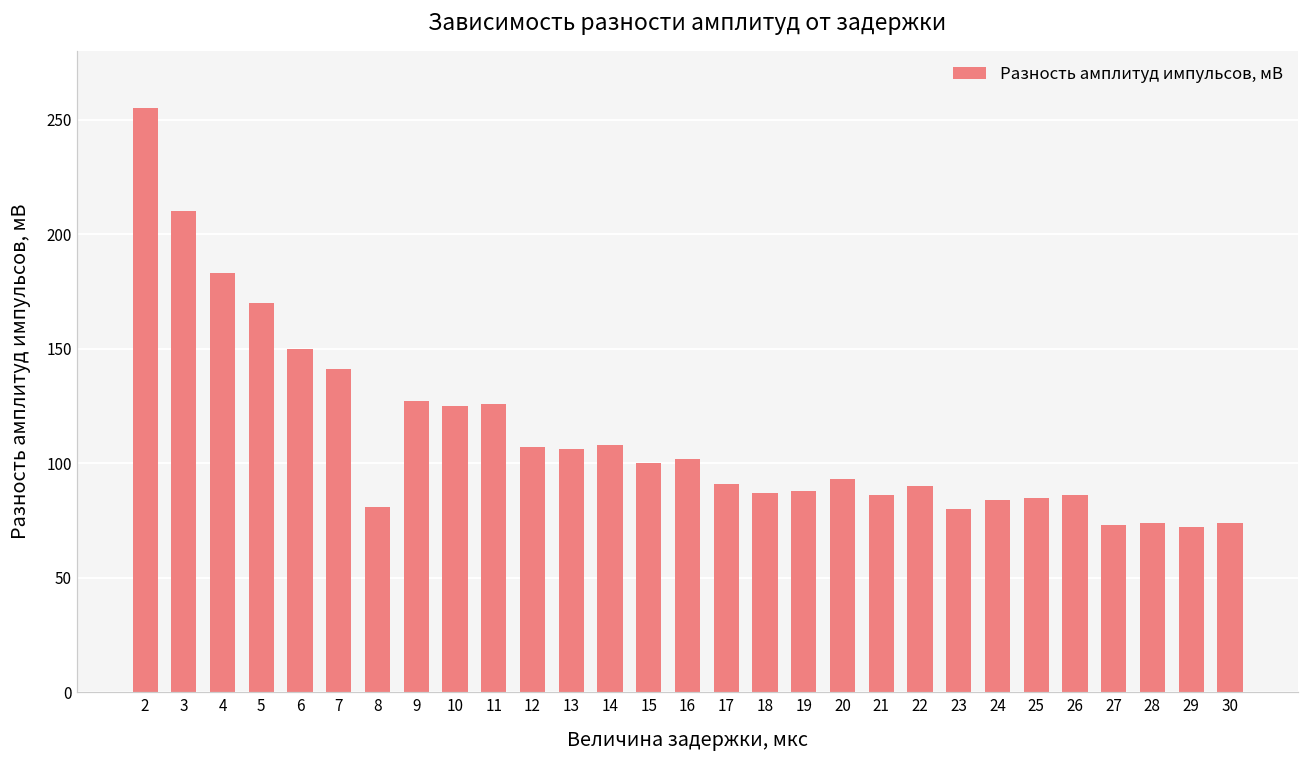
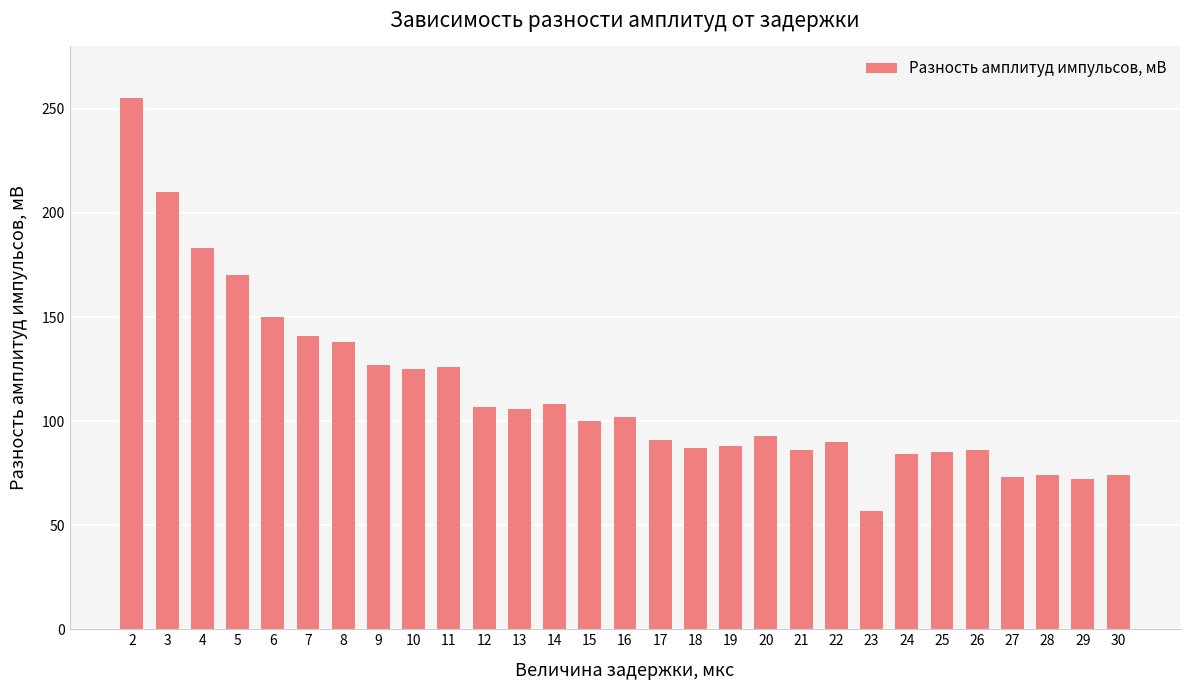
  {
    "2": 255,
    "3": 210,
    "4": 183,
    "5": 170,
    "6": 150,
    "7": 141,
-   "8": 81,
+   "8": 138,
    "9": 127,
    "10": 125,
    "11": 126,
    "12": 107,
    "13": 106,
    "14": 108,
    "15": 100,
    "16": 102,
    "17": 91,
    "18": 87,
    "19": 88,
    "20": 93,
    "21": 86,
    "22": 90,
-   "23": 80,
+   "23": 57,
    "24": 84,
    "25": 85,
    "26": 86,
    "27": 73,
    "28": 74,
    "29": 72,
    "30": 74
  }
